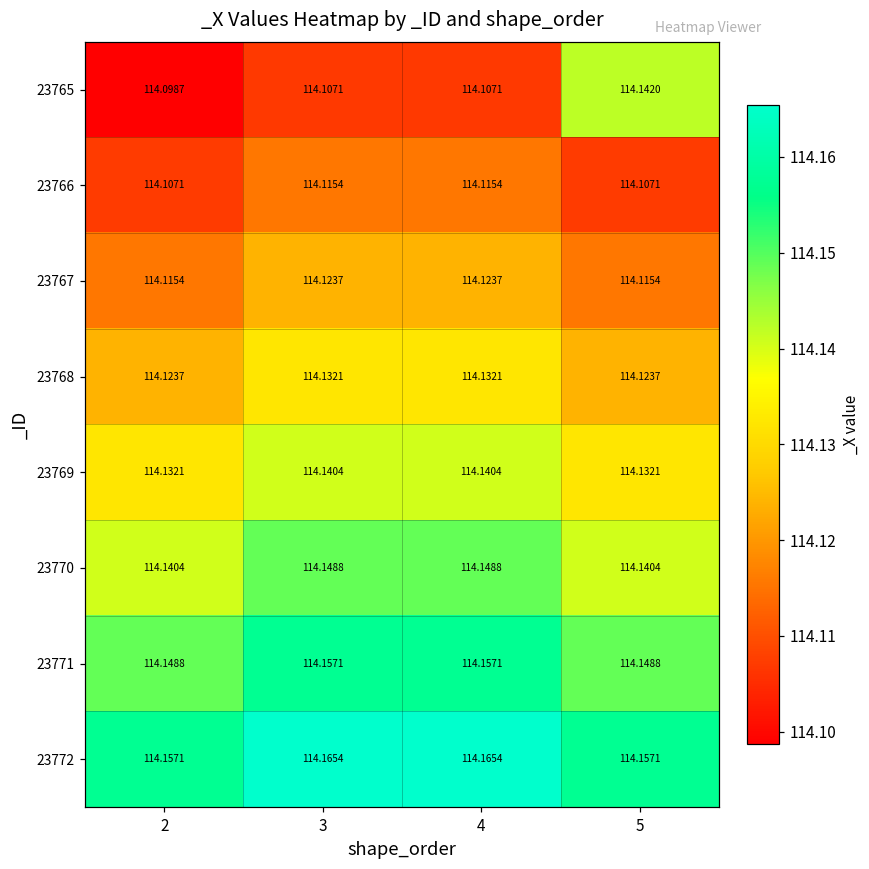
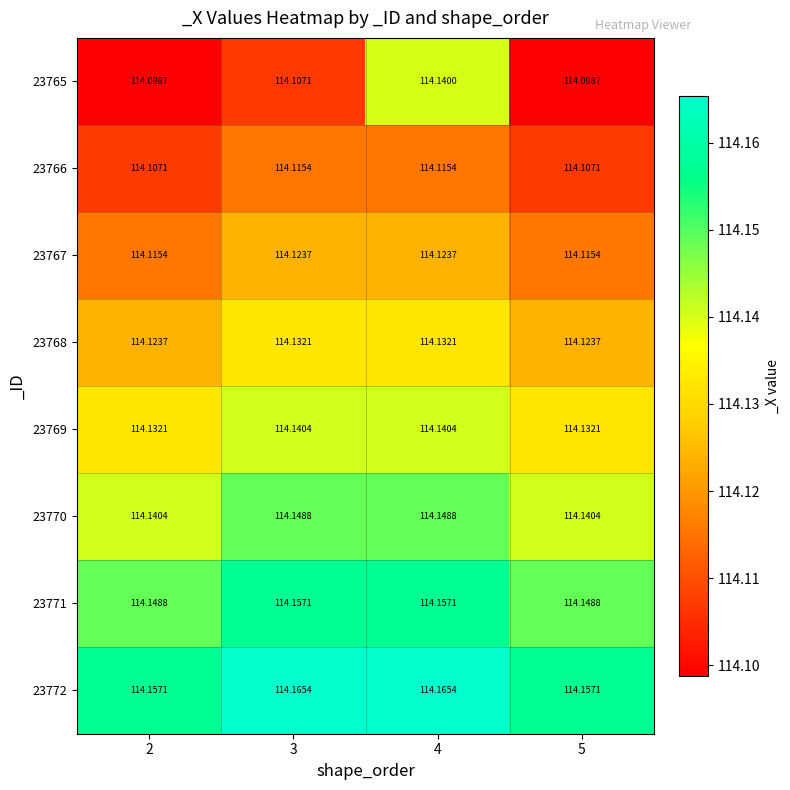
  {
    "23765": {
      "2": 114.0987,
      "3": 114.1071,
-     "4": 114.1071,
-     "5": 114.1420
+     "4": 114.1400,
+     "5": 114.0987
    },
    "23766": {
      "2": 114.1071,
      "3": 114.1154,
      "4": 114.1154,
      "5": 114.1071
    },
    "23767": {
      "2": 114.1154,
      "3": 114.1237,
      "4": 114.1237,
      "5": 114.1154
    },
    "23768": {
      "2": 114.1237,
      "3": 114.1321,
      "4": 114.1321,
      "5": 114.1237
    },
    "23769": {
      "2": 114.1321,
      "3": 114.1404,
      "4": 114.1404,
      "5": 114.1321
    },
    "23770": {
      "2": 114.1404,
      "3": 114.1488,
      "4": 114.1488,
      "5": 114.1404
    },
    "23771": {
      "2": 114.1488,
      "3": 114.1571,
      "4": 114.1571,
      "5": 114.1488
    },
    "23772": {
      "2": 114.1571,
      "3": 114.1654,
      "4": 114.1654,
      "5": 114.1571
    }
  }
